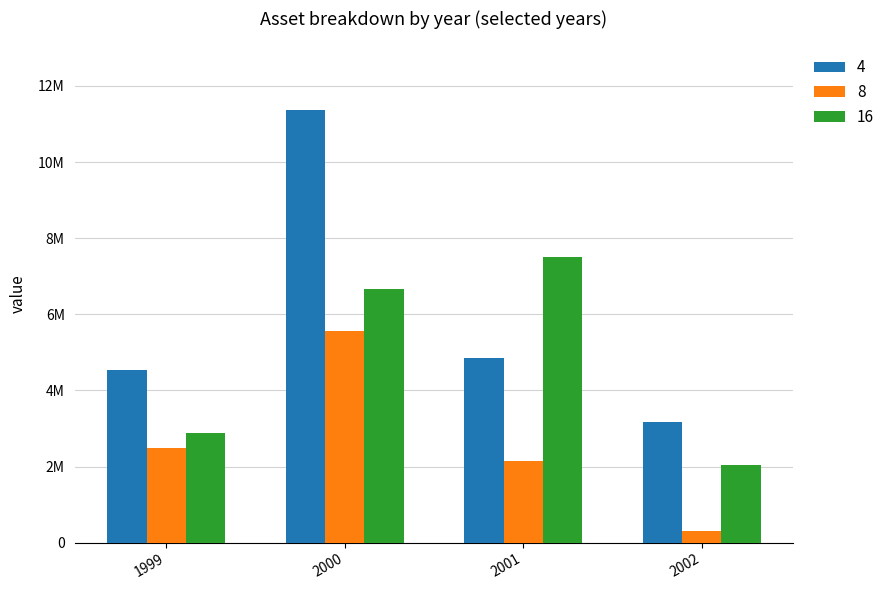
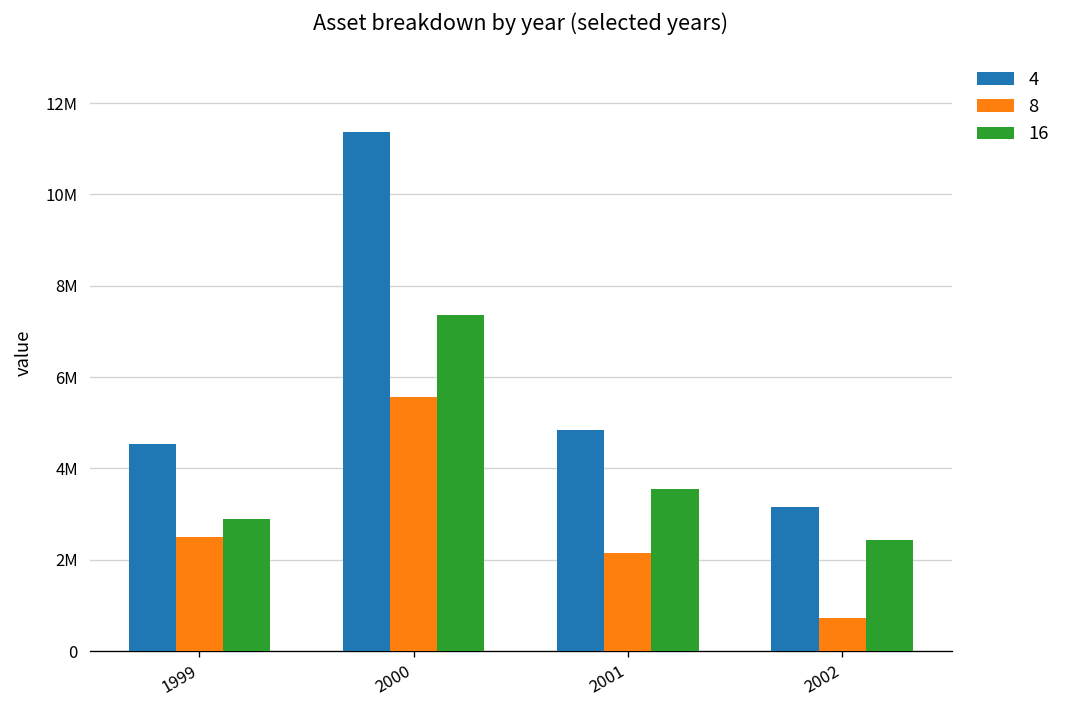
  {
    "4": {
      "1999": 4500000,
      "2000": 11400000,
      "2001": 4800000,
      "2002": 3200000
    },
    "8": {
      "1999": 2500000,
      "2000": 5600000,
      "2001": 2100000,
-     "2002": 300000
+     "2002": 700000
    },
    "16": {
      "1999": 2900000,
-     "2000": 6700000,
-     "2001": 7500000,
-     "2002": 2000000
+     "2000": 7400000,
+     "2001": 3600000,
+     "2002": 2400000
    }
  }
